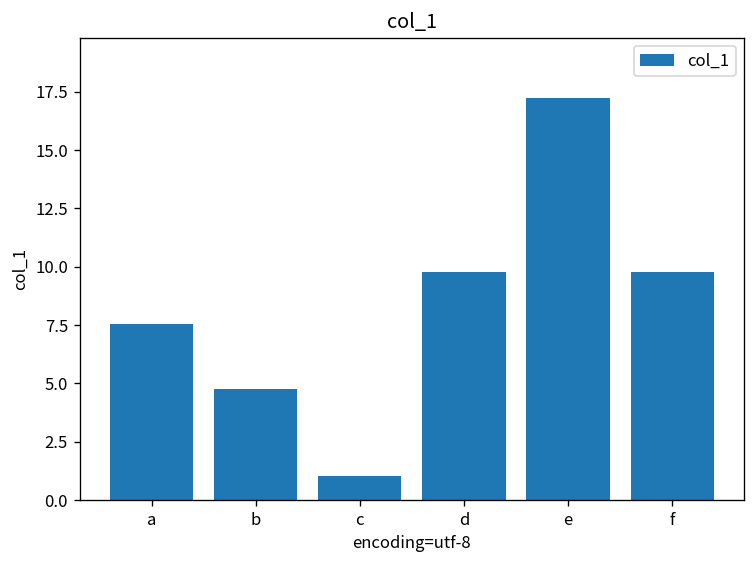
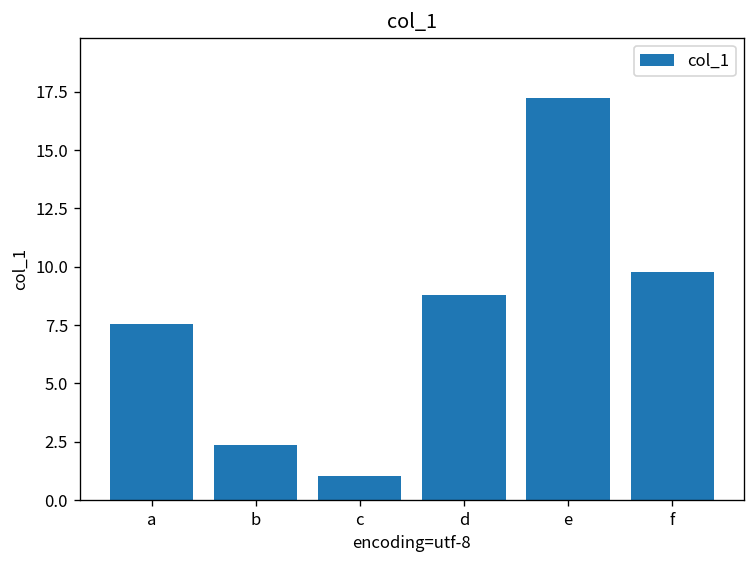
  {
    "a": 7.6,
-   "b": 4.8,
+   "b": 2.3,
    "c": 1.0,
-   "d": 9.8,
+   "d": 8.8,
    "e": 17.2,
    "f": 9.8
  }
